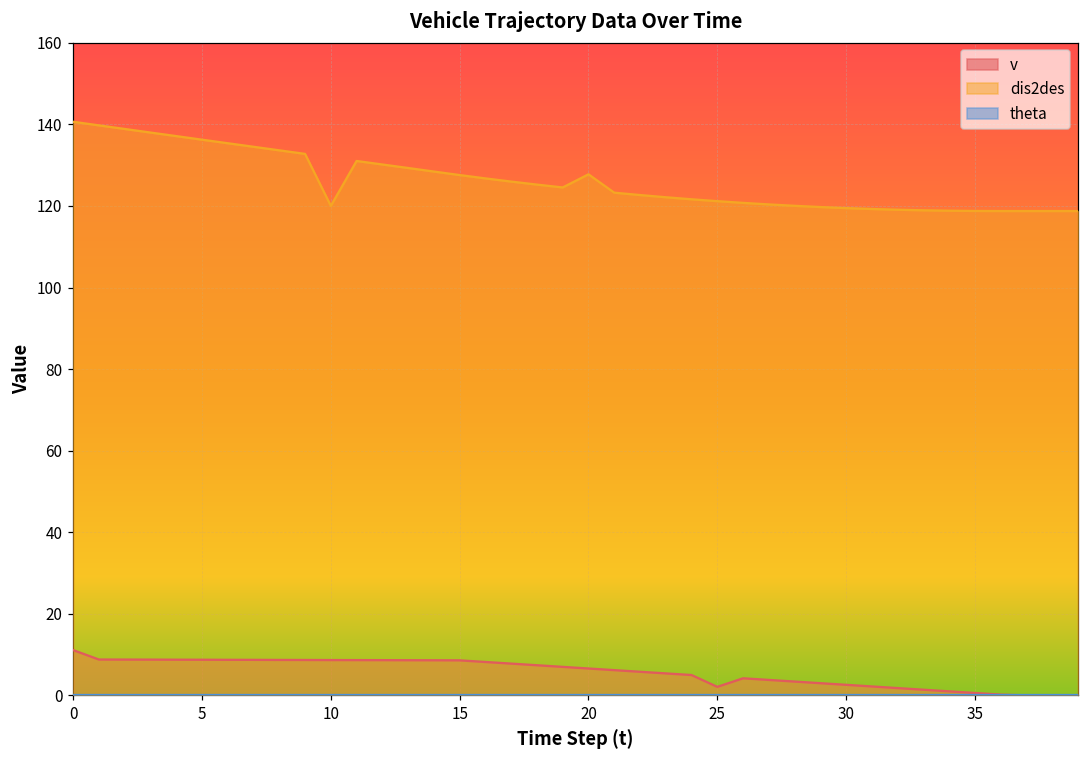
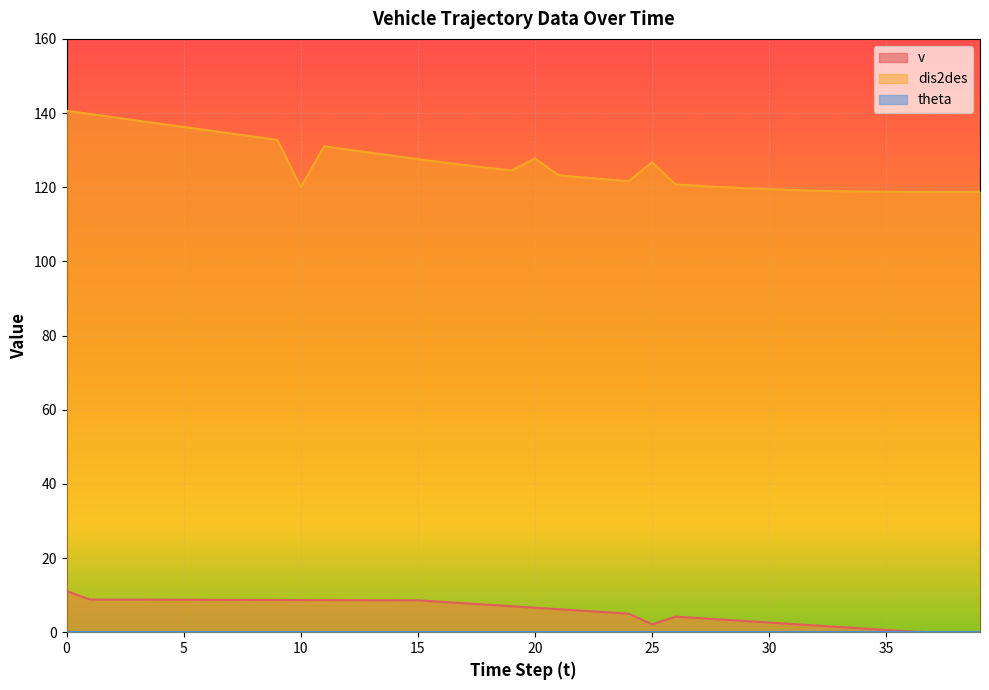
  {
    "v": {
      "0": 11,
      "5": 9,
      "10": 9,
      "15": 9,
      "20": 7,
      "25": 2,
      "30": 3
    },
    "dis2des": {
      "0": 141,
      "5": 136,
      "10": 120,
      "15": 128,
      "20": 128,
-     "25": 121,
+     "25": 127,
      "30": 119,
      "35": 119
    },
    "theta": {
      "0": 0,
      "5": 0,
      "10": 0,
      "15": 0,
      "20": 0,
      "25": 0,
      "30": 0
    }
  }
